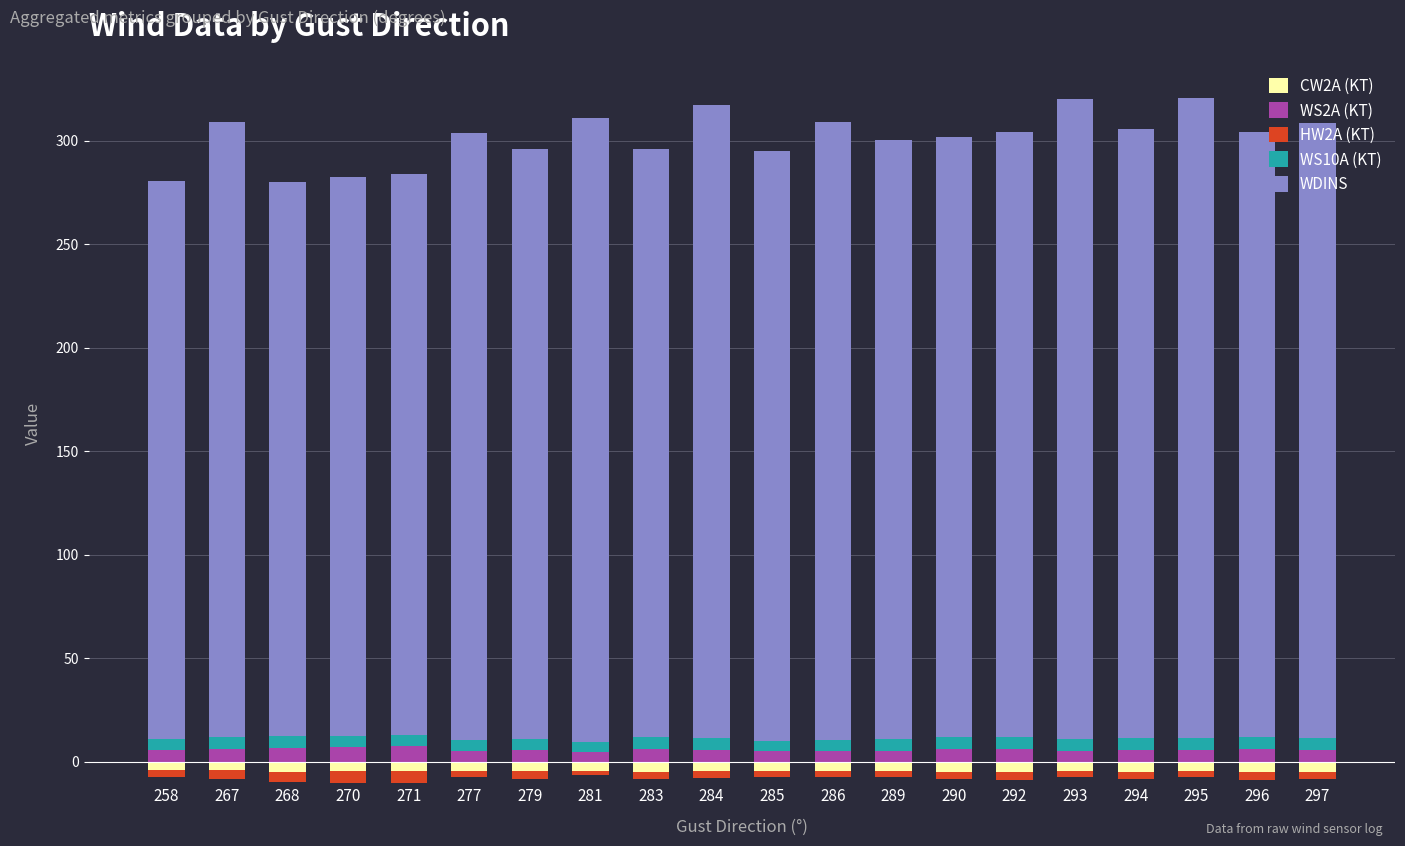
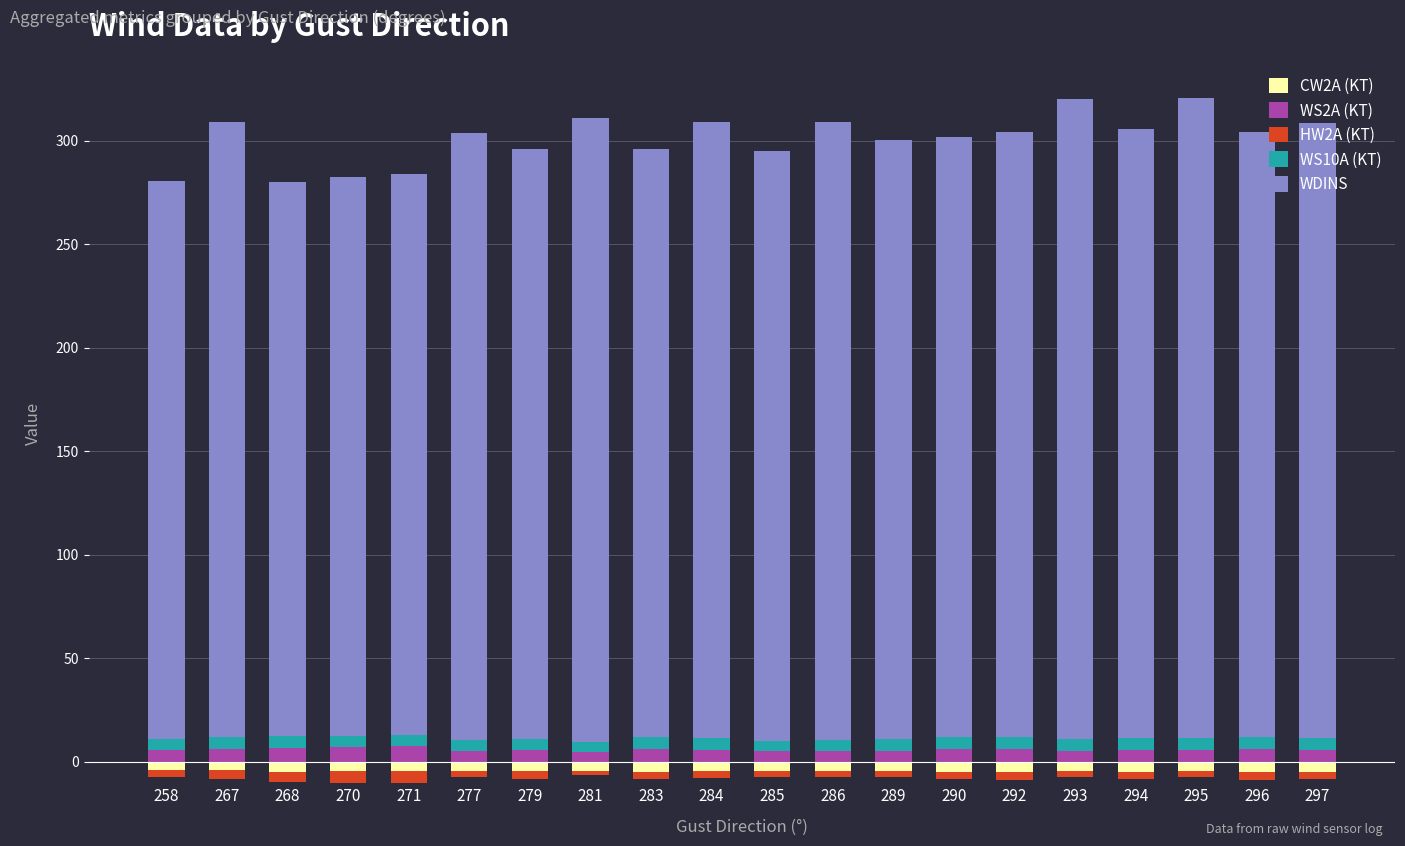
  {
    "WS10A (KT)": {
      "258": 6,
      "267": 6,
      "268": 5,
      "270": 5,
      "271": 6,
      "277": 5,
      "279": 5,
      "281": 5,
      "283": 6,
      "284": 6,
      "285": 5,
      "286": 5,
      "289": 6,
      "290": 6,
      "292": 6,
      "293": 6,
      "294": 6,
      "295": 6,
      "296": 6,
      "297": 6
    },
    "WDINS": {
      "258": 269,
      "267": 297,
      "268": 268,
      "270": 270,
      "271": 271,
      "277": 293,
      "279": 285,
      "281": 301,
      "283": 284,
-     "284": 306,
+     "284": 298,
      "285": 285,
      "286": 299,
      "289": 289,
      "290": 290,
      "292": 292,
      "293": 309,
      "294": 294,
      "295": 309,
      "296": 292,
      "297": 297
    }
  }
